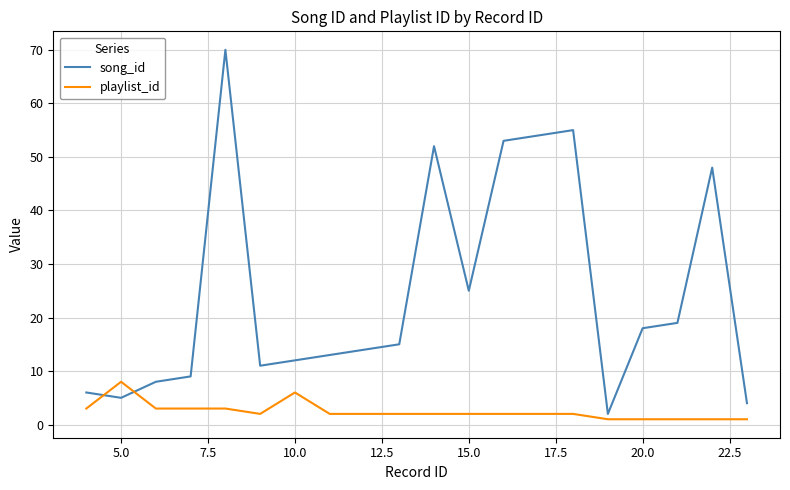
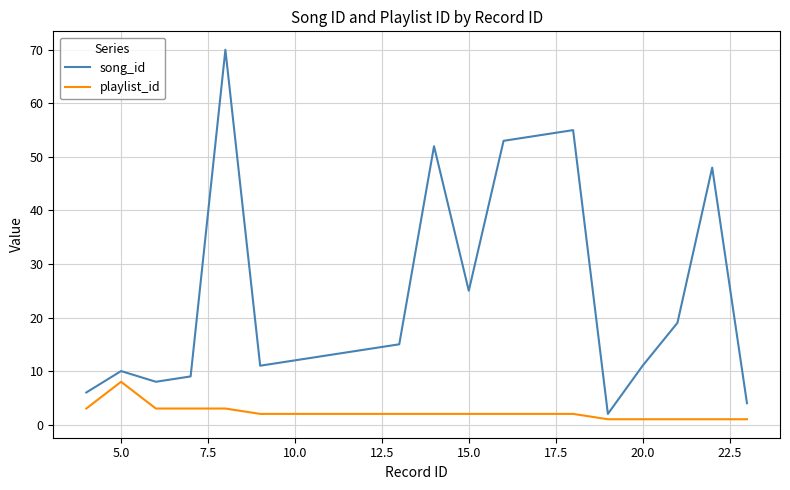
  {
    "song_id": {
-     "5.0": 5,
+     "5.0": 10,
      "10.0": 12,
      "15.0": 25,
-     "20.0": 18
+     "20.0": 11
    },
    "playlist_id": {
      "5.0": 8,
-     "10.0": 6,
+     "10.0": 2,
      "15.0": 2,
      "20.0": 1
    }
  }
